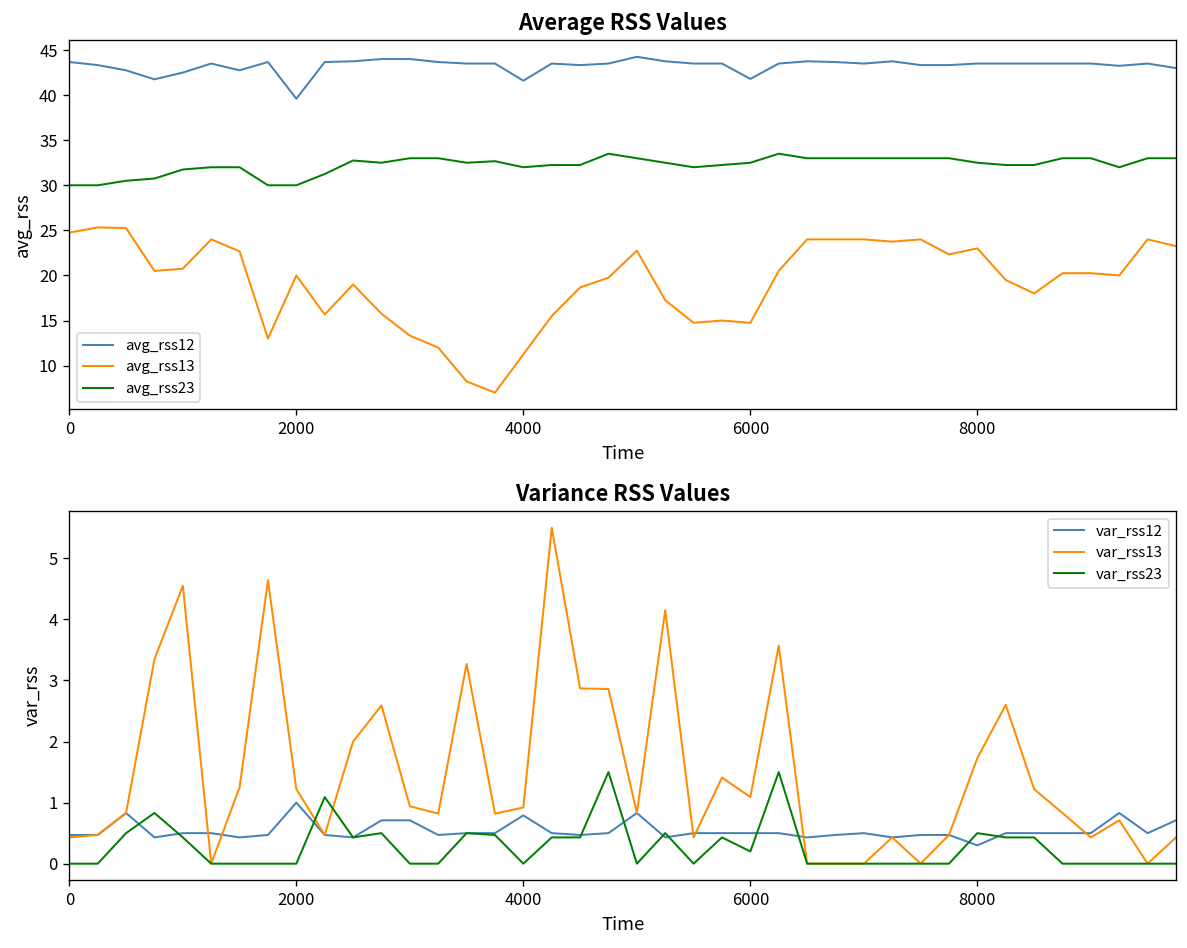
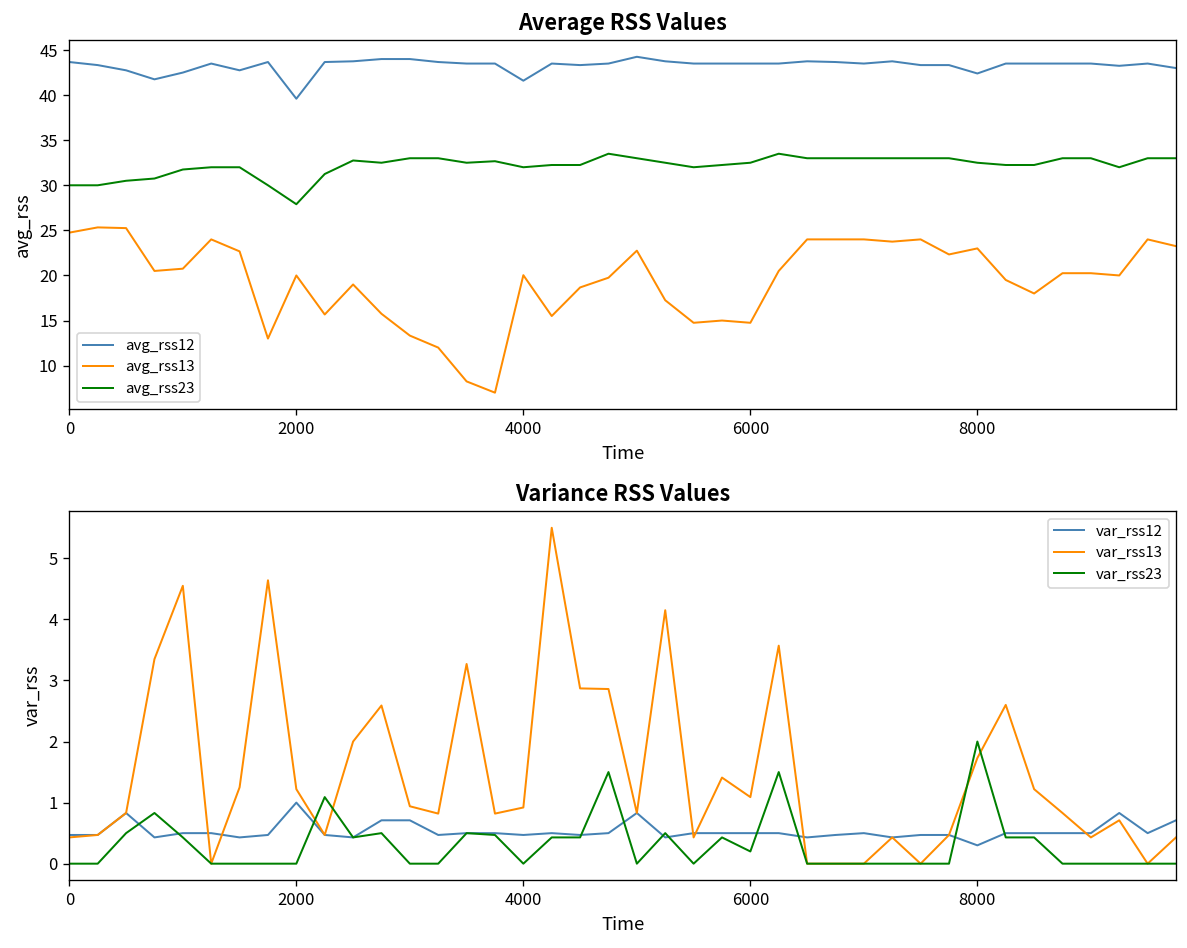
  {
    "Average RSS Values": {
      "avg_rss12": {
        "0": 44,
        "2000": 40,
        "4000": 42,
-       "6000": 42,
-       "8000": 44
+       "6000": 44,
+       "8000": 42
      },
      "avg_rss13": {
        "0": 25,
        "2000": 20,
-       "4000": 11,
+       "4000": 20,
        "6000": 15,
        "8000": 23
      },
      "avg_rss23": {
        "0": 30,
-       "2000": 30,
+       "2000": 28,
        "4000": 32,
        "6000": 33,
        "8000": 33
      }
    },
    "Variance RSS Values": {
      "var_rss12": {
        "2000": 1.0,
-       "4000": 0.8,
+       "4000": 0.5,
        "6000": 0.5,
        "8000": 0.3
      },
      "var_rss13": {
        "2000": 1.2,
        "4000": 0.9,
        "6000": 1.1,
        "8000": 1.7
      },
      "var_rss23": {
        "0": 0.0,
        "2000": 0.0,
        "4000": 0.0,
        "6000": 0.2,
-       "8000": 0.5
+       "8000": 2.0
      }
    }
  }
